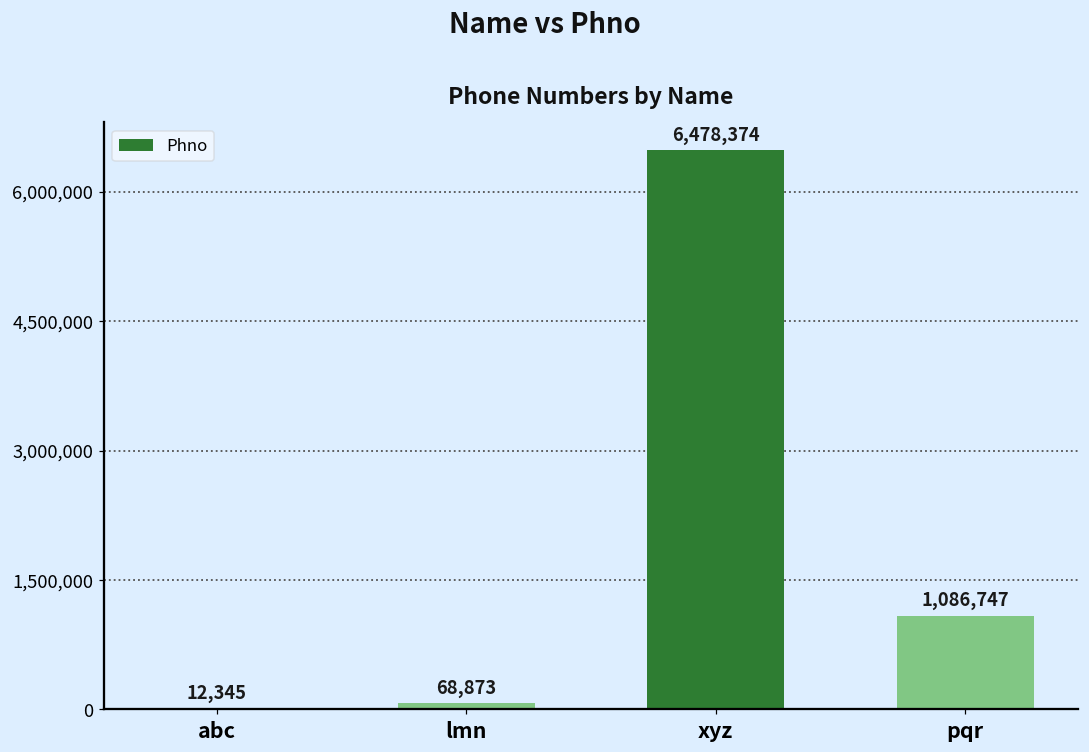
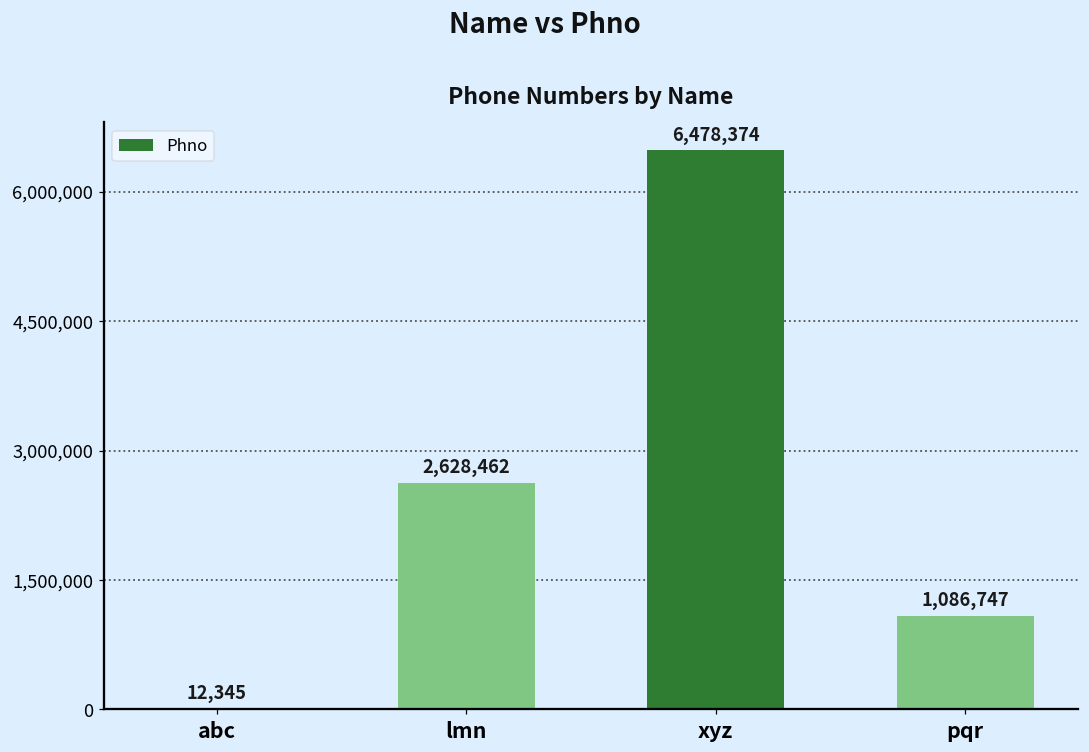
  {
    "abc": "12,345",
-   "lmn": "68,873",
+   "lmn": "2,628,462",
    "xyz": "6,478,374",
    "pqr": "1,086,747"
  }
